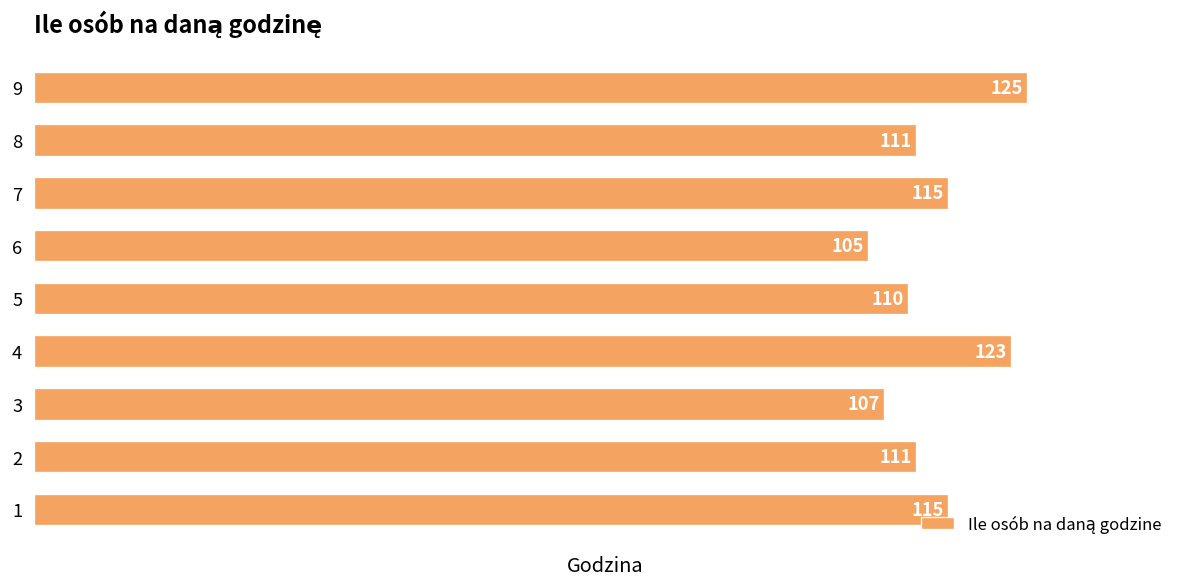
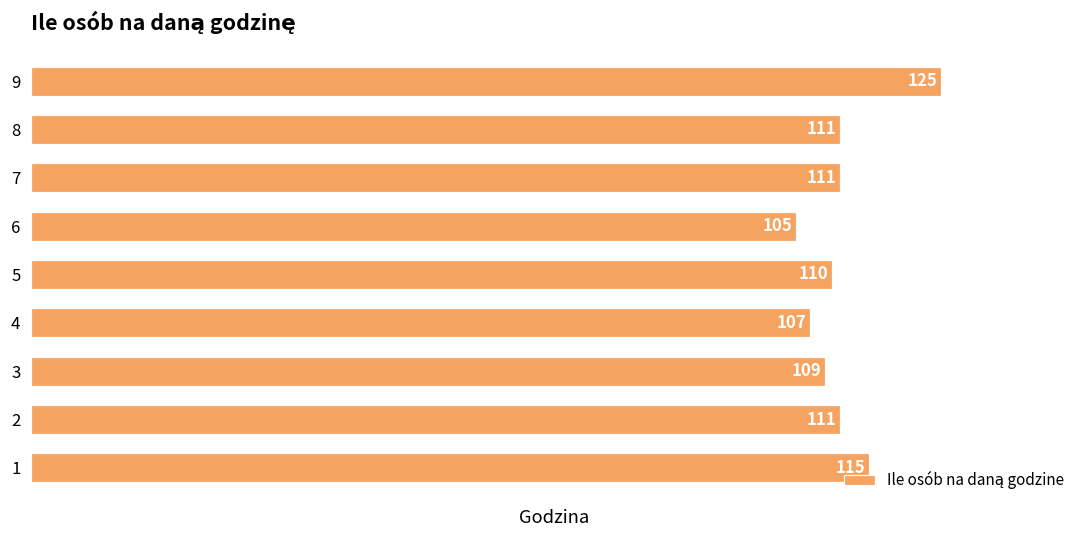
  {
    "9": 125,
    "8": 111,
-   "7": 115,
+   "7": 111,
    "6": 105,
    "5": 110,
-   "4": 123,
-   "3": 107,
+   "4": 107,
+   "3": 109,
    "2": 111,
    "1": 115
  }
